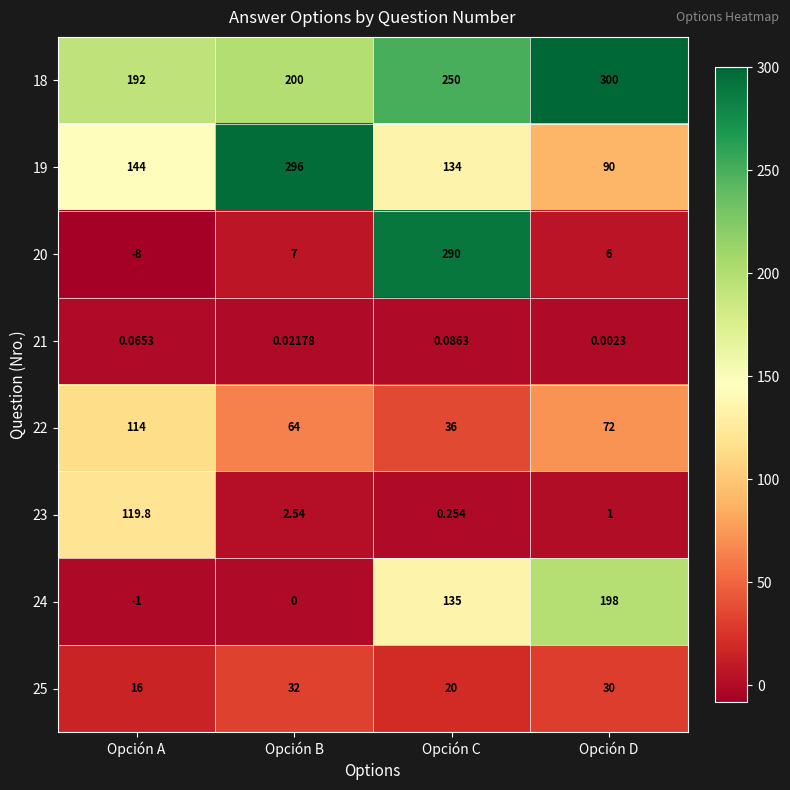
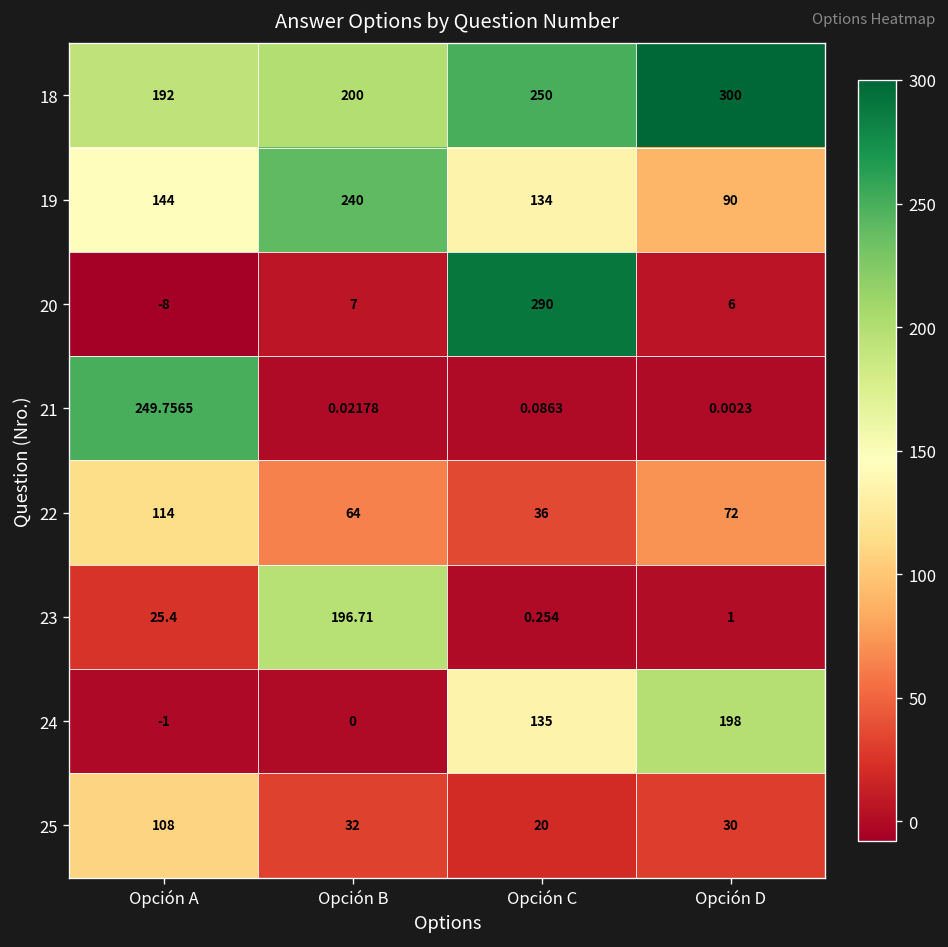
  {
    "18": {
      "Opción A": 192,
      "Opción B": 200,
      "Opción C": 250,
      "Opción D": 300
    },
    "19": {
      "Opción A": 144,
-     "Opción B": 296,
+     "Opción B": 240,
      "Opción C": 134,
      "Opción D": 90
    },
    "20": {
      "Opción A": -8,
      "Opción B": 7,
      "Opción C": 290,
      "Opción D": 6
    },
    "21": {
-     "Opción A": 0.0653,
+     "Opción A": 249.7565,
      "Opción B": 0.02178,
      "Opción C": 0.0863,
      "Opción D": 0.0023
    },
    "22": {
      "Opción A": 114,
      "Opción B": 64,
      "Opción C": 36,
      "Opción D": 72
    },
    "23": {
-     "Opción A": 119.8,
-     "Opción B": 2.54,
+     "Opción A": 25.4,
+     "Opción B": 196.71,
      "Opción C": 0.254,
      "Opción D": 1
    },
    "24": {
      "Opción A": -1,
      "Opción B": 0,
      "Opción C": 135,
      "Opción D": 198
    },
    "25": {
-     "Opción A": 16,
+     "Opción A": 108,
      "Opción B": 32,
      "Opción C": 20,
      "Opción D": 30
    }
  }
